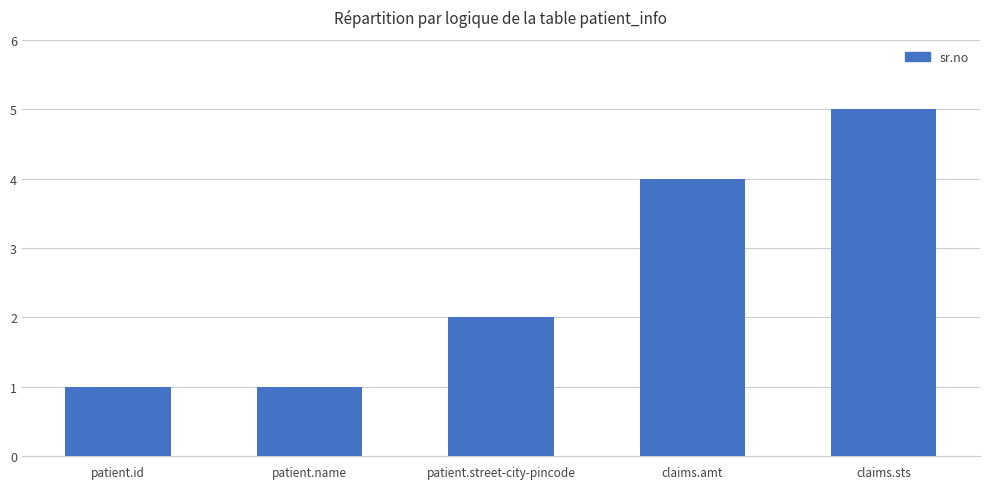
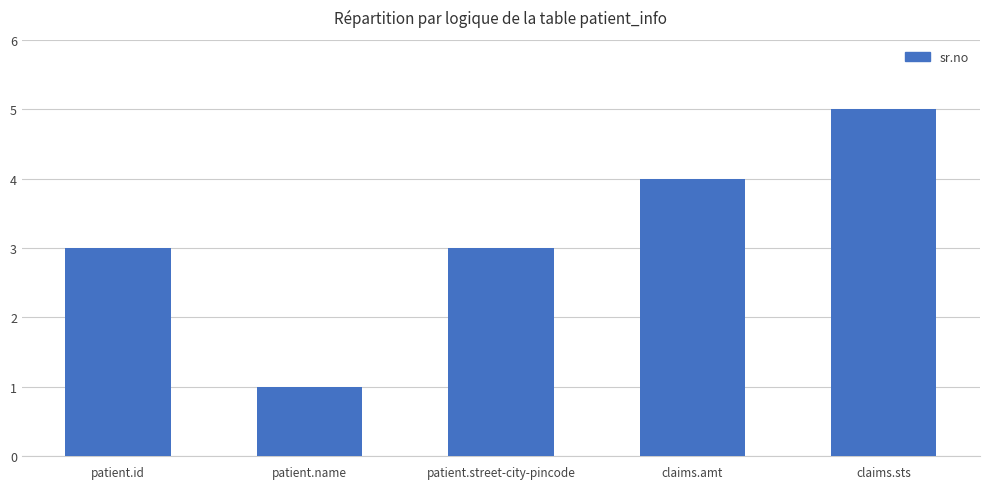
  {
-   "patient.id": 1,
+   "patient.id": 3,
    "patient.name": 1,
-   "patient.street-city-pincode": 2,
+   "patient.street-city-pincode": 3,
    "claims.amt": 4,
    "claims.sts": 5
  }
